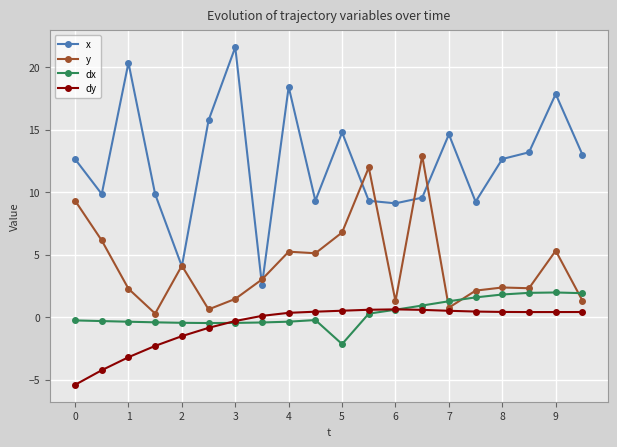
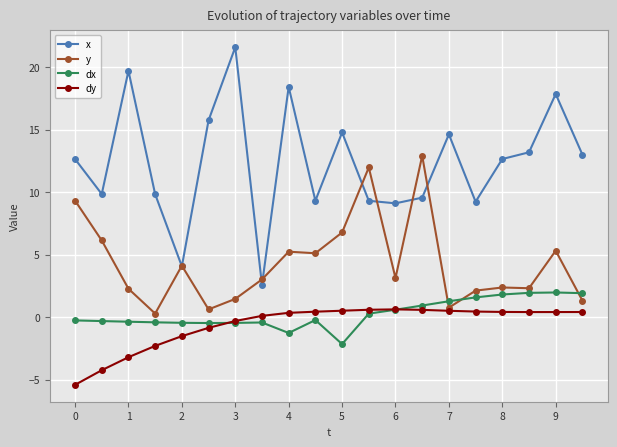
  {
    "x": {
      "0": 12.6,
-     "1": 20.3,
+     "1": 19.7,
      "3": 21.6,
      "4": 18.4,
      "5": 14.8,
      "6": 9.1,
      "7": 14.6,
      "8": 12.6,
      "9": 17.8
    },
    "y": {
      "0": 9.3,
      "1": 2.3,
      "3": 1.5,
      "4": 5.2,
      "5": 6.8,
-     "6": 1.3,
+     "6": 3.1,
      "7": 0.8,
      "8": 2.4,
      "9": 5.3
    },
    "dx": {
      "0": -0.3,
      "1": -0.4,
      "2": -0.5,
-     "4": -0.4,
+     "4": -1.3,
      "5": -2.2,
      "7": 1.3,
      "8": 1.8,
      "9": 2.0
    },
    "dy": {
      "0": -5.4,
      "1": -3.2,
      "2": -1.5,
      "4": 0.3,
      "5": 0.5,
      "7": 0.5,
      "8": 0.4,
      "9": 0.4
    }
  }
